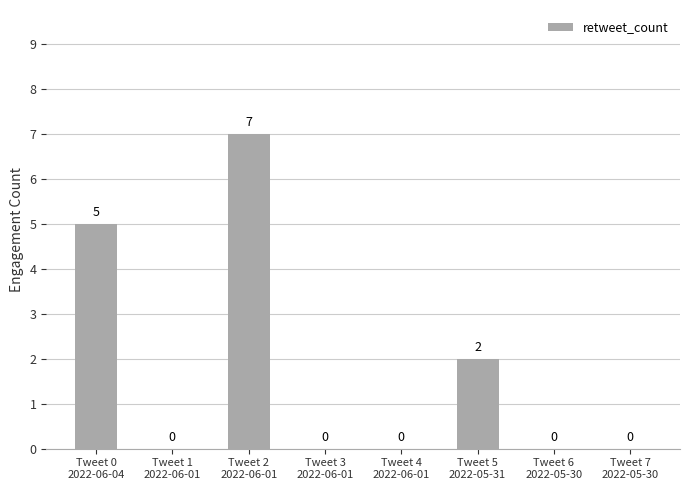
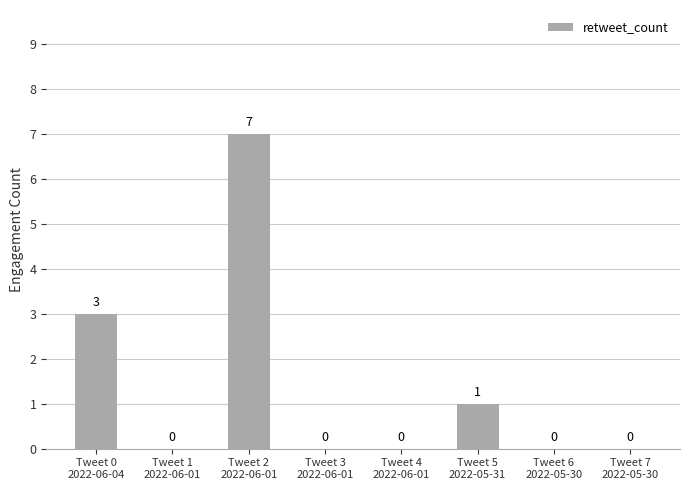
  {
-   "Tweet 0 2022-06-04": 5,
+   "Tweet 0 2022-06-04": 3,
    "Tweet 1 2022-06-01": 0,
    "Tweet 2 2022-06-01": 7,
    "Tweet 3 2022-06-01": 0,
    "Tweet 4 2022-06-01": 0,
-   "Tweet 5 2022-05-31": 2,
+   "Tweet 5 2022-05-31": 1,
    "Tweet 6 2022-05-30": 0,
    "Tweet 7 2022-05-30": 0
  }
